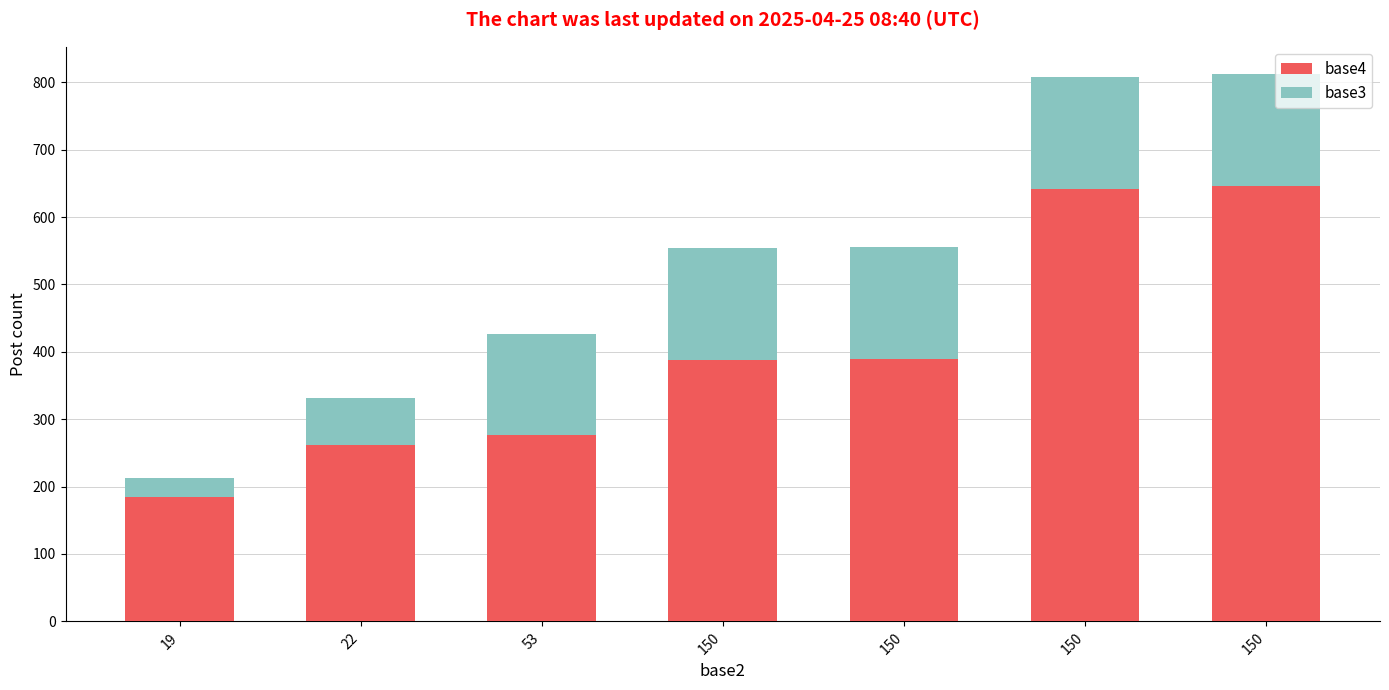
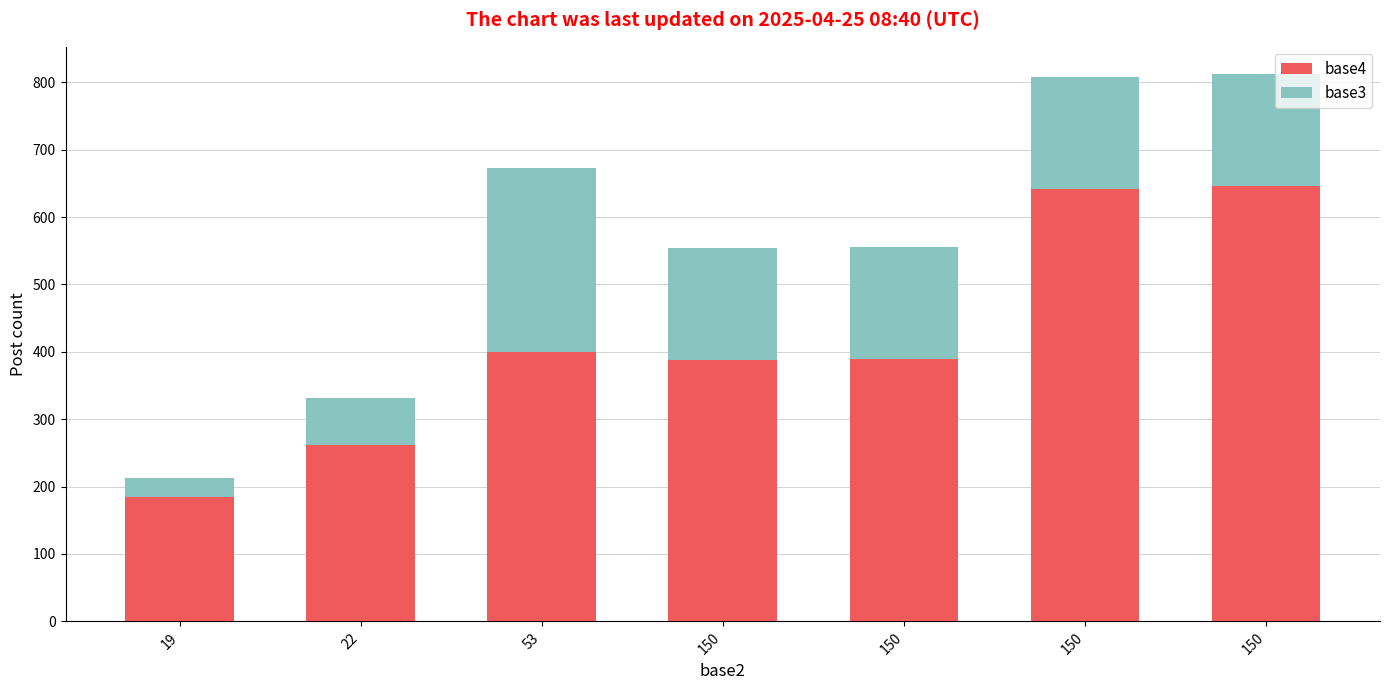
  {
    "base4": {
      "19": 180,
      "22": 260,
-     "53": 280
+     "53": 400
    },
    "base3": {
      "19": 30,
      "22": 70,
-     "53": 150
+     "53": 270
    }
  }
